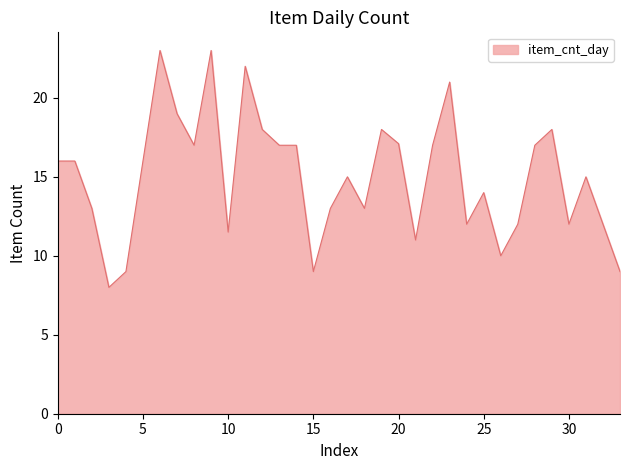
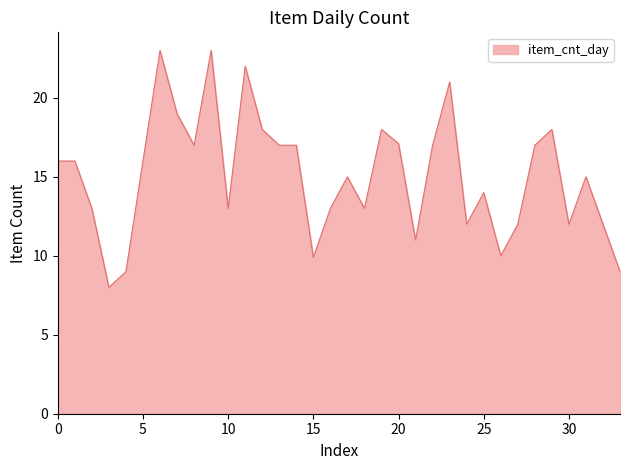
  {
    "0": 16.0,
    "5": 16.0,
-   "10": 11.5,
-   "15": 9.0,
+   "10": 13.0,
+   "15": 9.9,
    "20": 17.1,
    "25": 14.0,
    "30": 12.0
  }
